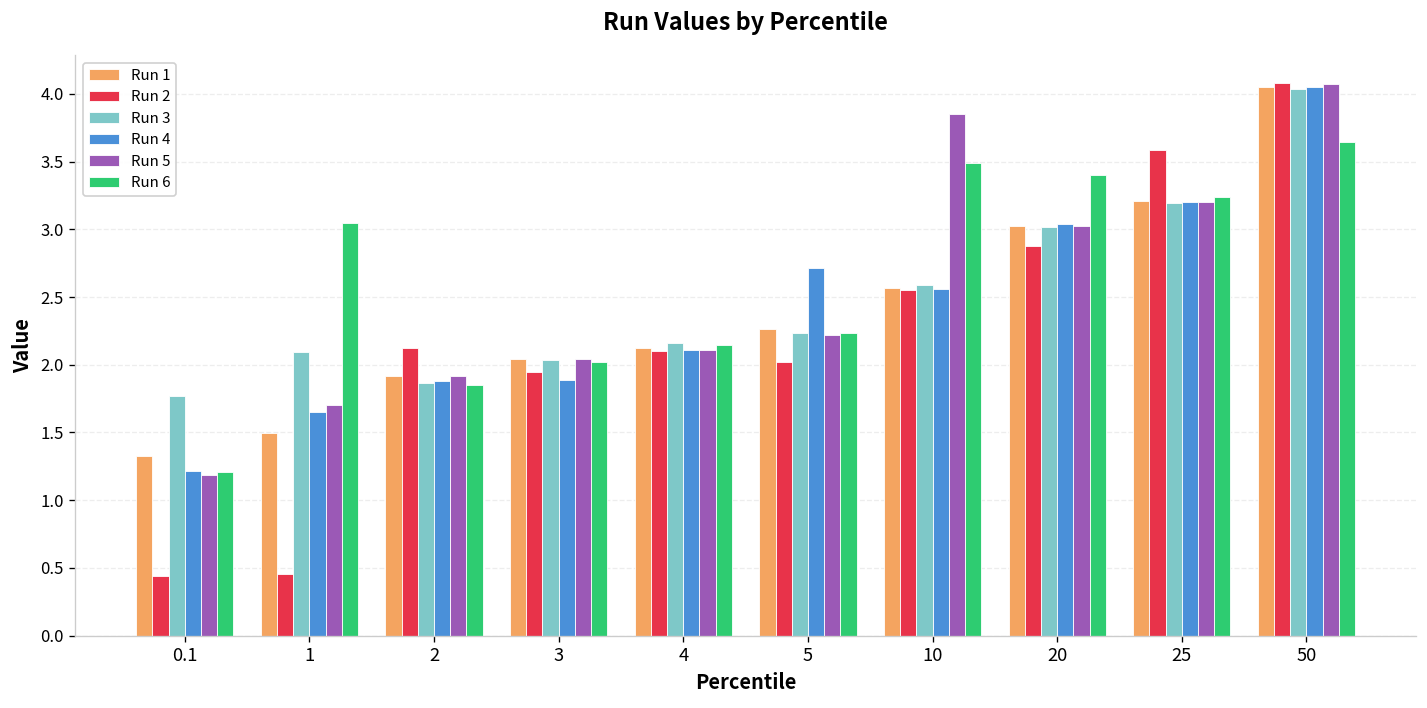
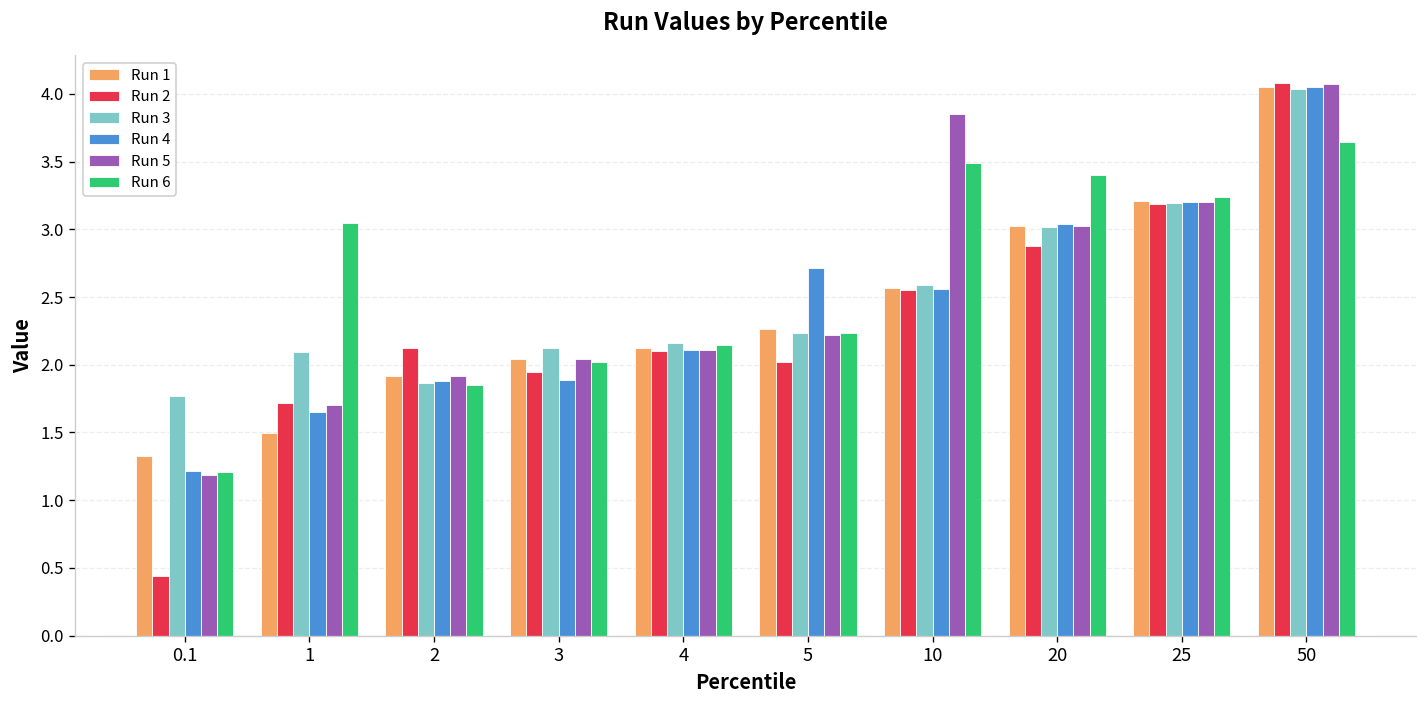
  {
    "Run 1": {
      "0.1": 1.33,
      "1": 1.50,
      "2": 1.92,
      "3": 2.05,
      "4": 2.12,
      "5": 2.26,
      "10": 2.56,
      "20": 3.03,
      "25": 3.21,
      "50": 4.05
    },
    "Run 2": {
      "0.1": 0.44,
-     "1": 0.45,
+     "1": 1.72,
      "2": 2.12,
      "3": 1.94,
      "4": 2.11,
      "5": 2.02,
      "10": 2.55,
      "20": 2.88,
-     "25": 3.58,
+     "25": 3.19,
      "50": 4.08
    },
    "Run 3": {
      "0.1": 1.77,
      "1": 2.10,
      "2": 1.86,
-     "3": 2.03,
+     "3": 2.12,
      "4": 2.16,
      "5": 2.24,
      "10": 2.59,
      "20": 3.01,
      "25": 3.20,
      "50": 4.03
    },
    "Run 4": {
      "0.1": 1.22,
      "1": 1.65,
      "2": 1.88,
      "3": 1.89,
      "4": 2.11,
      "5": 2.71,
      "10": 2.56,
      "20": 3.04,
      "25": 3.20,
      "50": 4.05
    },
    "Run 5": {
      "0.1": 1.19,
      "1": 1.71,
      "2": 1.91,
      "3": 2.04,
      "4": 2.11,
      "5": 2.22,
      "10": 3.85,
      "20": 3.03,
      "25": 3.20,
      "50": 4.07
    },
    "Run 6": {
      "0.1": 1.21,
      "1": 3.05,
      "2": 1.85,
      "3": 2.02,
      "4": 2.14,
      "5": 2.24,
      "10": 3.49,
      "20": 3.40,
      "25": 3.24,
      "50": 3.64
    }
  }
